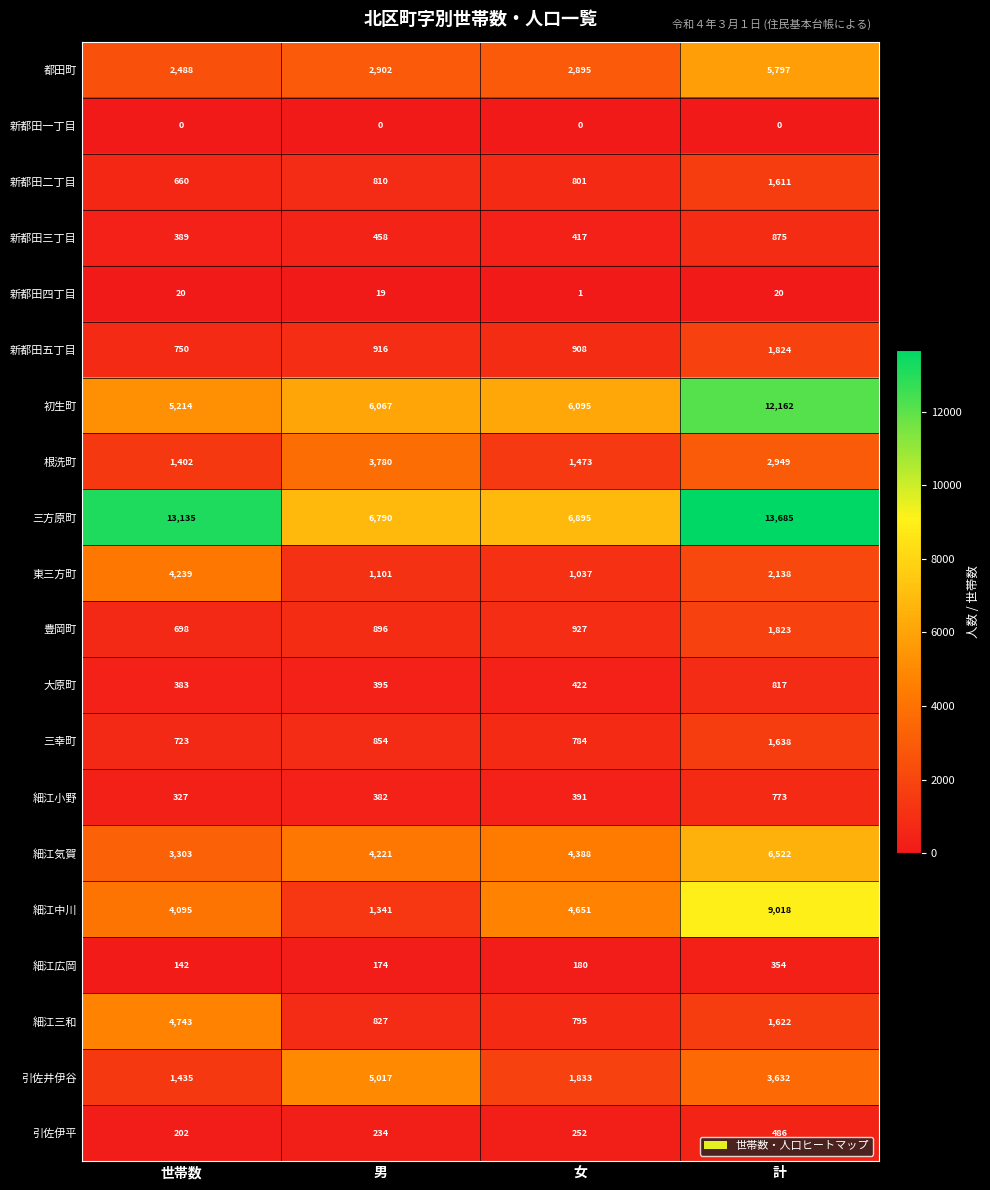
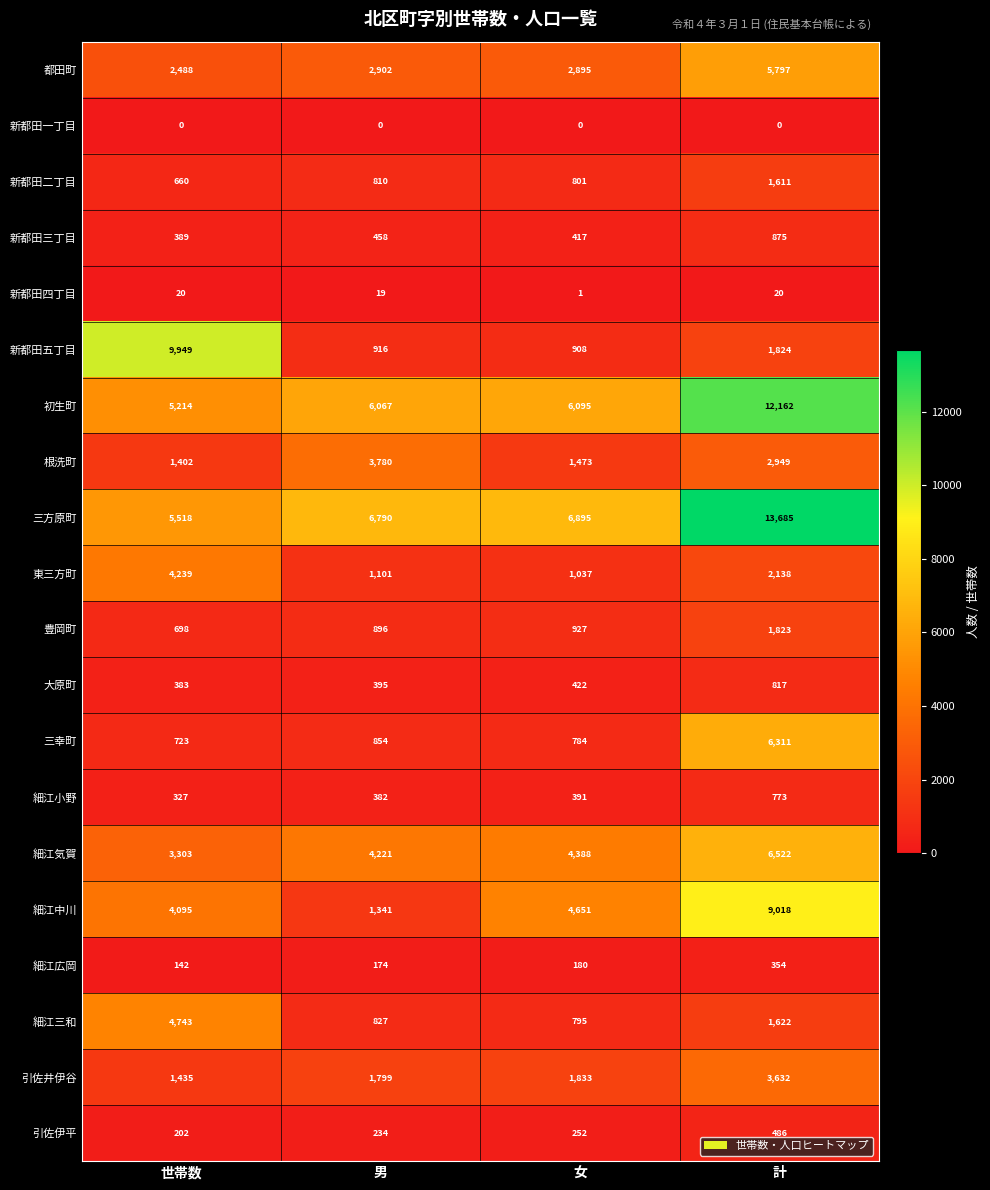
  {
    "都田町": {
      "世帯数": "2,488",
      "男": "2,902",
      "女": "2,895",
      "計": "5,797"
    },
    "新都田一丁目": {
      "世帯数": "0",
      "男": "0",
      "女": "0",
      "計": "0"
    },
    "新都田二丁目": {
      "世帯数": "660",
      "男": "810",
      "女": "801",
      "計": "1,611"
    },
    "新都田三丁目": {
      "世帯数": "389",
      "男": "458",
      "女": "417",
      "計": "875"
    },
    "新都田四丁目": {
      "世帯数": "20",
      "男": "19",
      "女": "1",
      "計": "20"
    },
    "新都田五丁目": {
-     "世帯数": "750",
+     "世帯数": "9,949",
      "男": "916",
      "女": "908",
      "計": "1,824"
    },
    "初生町": {
      "世帯数": "5,214",
      "男": "6,067",
      "女": "6,095",
      "計": "12,162"
    },
    "根洗町": {
      "世帯数": "1,402",
      "男": "3,780",
      "女": "1,473",
      "計": "2,949"
    },
    "三方原町": {
-     "世帯数": "13,135",
+     "世帯数": "5,518",
      "男": "6,790",
      "女": "6,895",
      "計": "13,685"
    },
    "東三方町": {
      "世帯数": "4,239",
      "男": "1,101",
      "女": "1,037",
      "計": "2,138"
    },
    "豊岡町": {
      "世帯数": "698",
      "男": "896",
      "女": "927",
      "計": "1,823"
    },
    "大原町": {
      "世帯数": "383",
      "男": "395",
      "女": "422",
      "計": "817"
    },
    "三幸町": {
      "世帯数": "723",
      "男": "854",
      "女": "784",
-     "計": "1,638"
+     "計": "6,311"
    },
    "細江小野": {
      "世帯数": "327",
      "男": "382",
      "女": "391",
      "計": "773"
    },
    "細江気賀": {
      "世帯数": "3,303",
      "男": "4,221",
      "女": "4,388",
      "計": "6,522"
    },
    "細江中川": {
      "世帯数": "4,095",
      "男": "1,341",
      "女": "4,651",
      "計": "9,018"
    },
    "細江広岡": {
      "世帯数": "142",
      "男": "174",
      "女": "180",
      "計": "354"
    },
    "細江三和": {
      "世帯数": "4,743",
      "男": "827",
      "女": "795",
      "計": "1,622"
    },
    "引佐井伊谷": {
      "世帯数": "1,435",
-     "男": "5,017",
+     "男": "1,799",
      "女": "1,833",
      "計": "3,632"
    },
    "引佐伊平": {
      "世帯数": "202",
      "男": "234",
      "女": "252"
    }
  }
